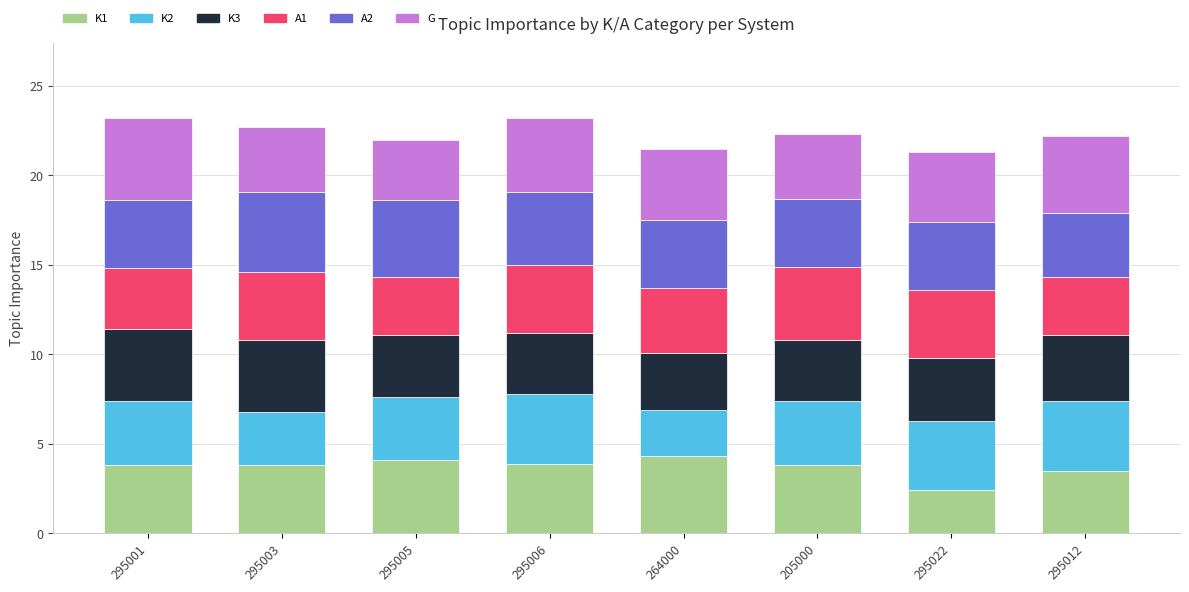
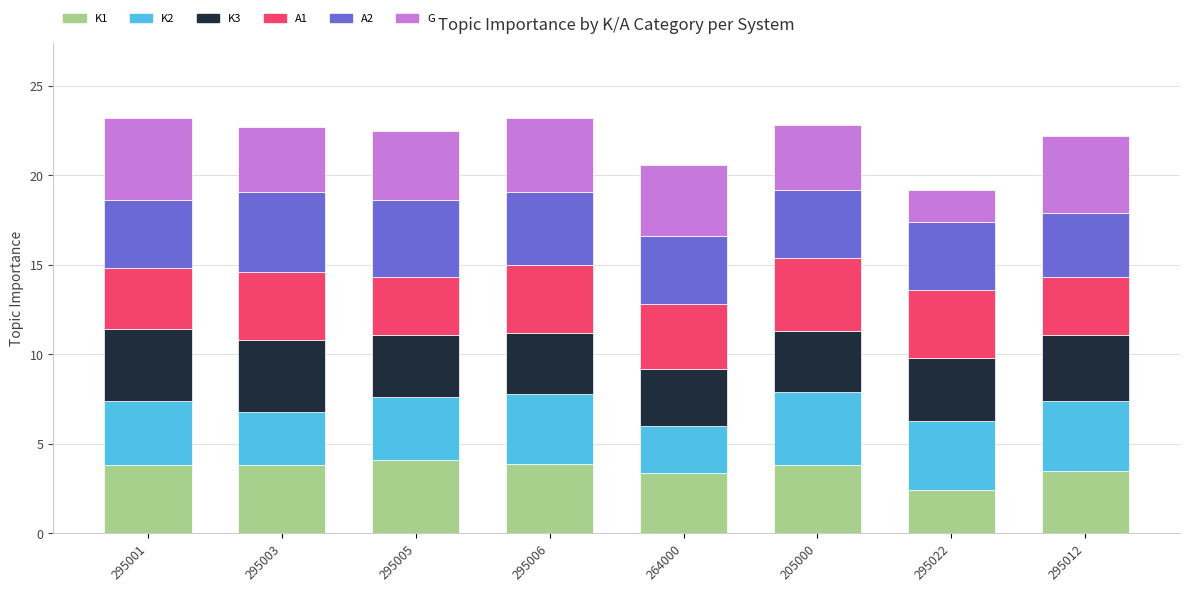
  {
    "K1": {
      "295001": 3.8,
      "295003": 3.8,
      "295005": 4.1,
      "295006": 3.9,
-     "264000": 4.3,
+     "264000": 3.4,
      "205000": 3.8,
      "295022": 2.4,
      "295012": 3.5
    },
    "K2": {
      "295001": 3.6,
      "295003": 3.0,
      "295005": 3.5,
      "295006": 3.9,
      "264000": 2.6,
-     "205000": 3.6,
+     "205000": 4.1,
      "295022": 3.9,
      "295012": 3.9
    },
    "K3": {
      "295001": 4.0,
      "295003": 4.0,
      "295005": 3.5,
      "295006": 3.4,
      "264000": 3.2,
      "205000": 3.4,
      "295022": 3.5,
      "295012": 3.7
    },
    "A1": {
      "295001": 3.4,
      "295003": 3.8,
      "295005": 3.2,
      "295006": 3.8,
      "264000": 3.6,
      "205000": 4.1,
      "295022": 3.8,
      "295012": 3.2
    },
    "A2": {
      "295001": 3.8,
      "295003": 4.5,
      "295005": 4.3,
      "295006": 4.1,
      "264000": 3.8,
      "205000": 3.8,
      "295022": 3.8,
      "295012": 3.6
    },
    "G": {
      "295001": 4.6,
      "295003": 3.6,
-     "295005": 3.4,
+     "295005": 3.9,
      "295006": 4.1,
      "264000": 4.0,
      "205000": 3.6,
-     "295022": 3.9,
+     "295022": 1.8,
      "295012": 4.3
    }
  }
